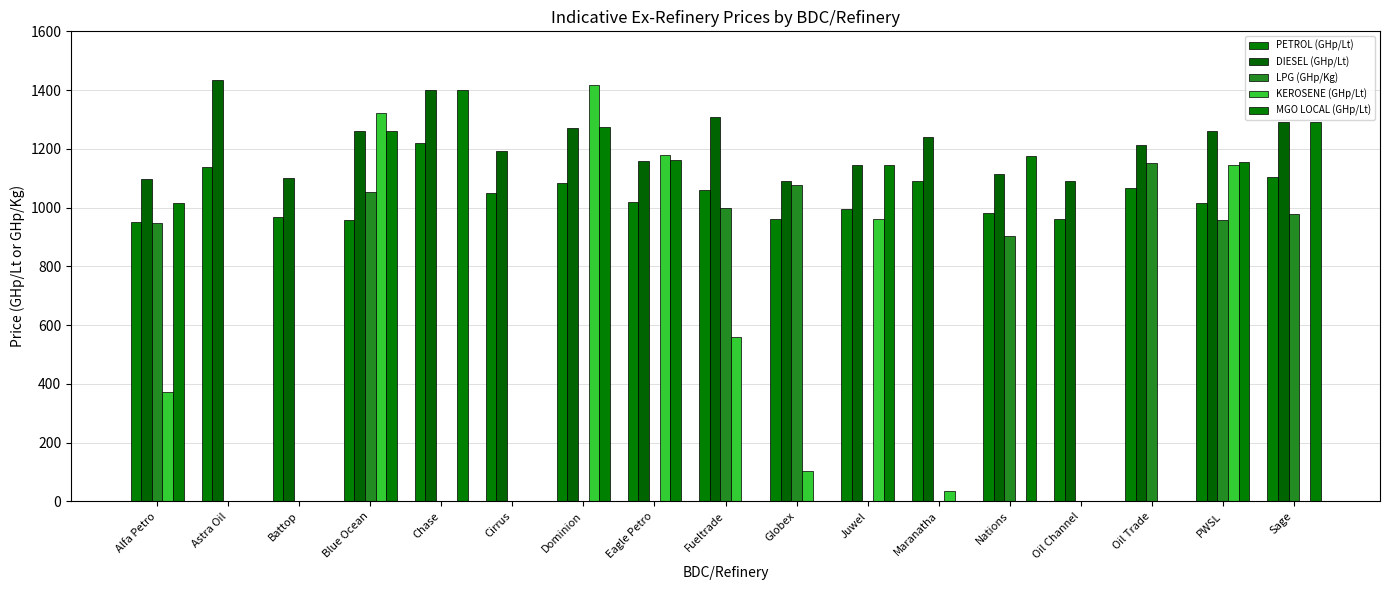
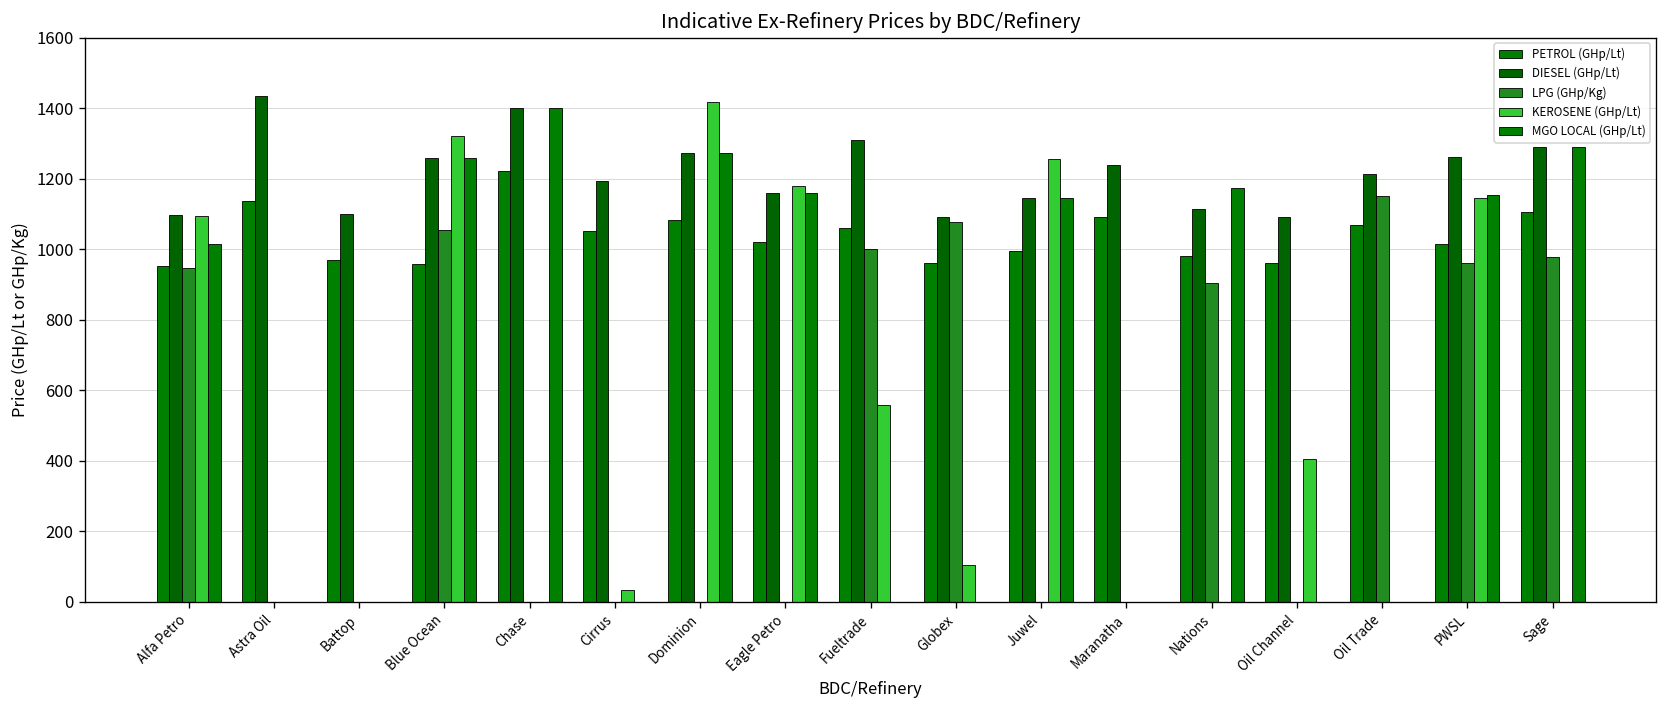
  {
    "KEROSENE (GHp/Lt)": {
-     "Alfa Petro": 370,
+     "Alfa Petro": 1100,
      "Astra Oil": 0,
      "Battop": 0,
      "Blue Ocean": 1320,
      "Chase": 0,
-     "Cirrus": 0,
+     "Cirrus": 30,
      "Dominion": 1420,
      "Eagle Petro": 1180,
      "Fueltrade": 560,
      "Globex": 110,
-     "Juwel": 960,
-     "Maranatha": 40,
+     "Juwel": 1260,
+     "Maranatha": 0,
      "Nations": 0,
-     "Oil Channel": 0,
+     "Oil Channel": 410,
      "Oil Trade": 0,
      "PWSL": 1140,
      "Sage": 0
    }
  }
